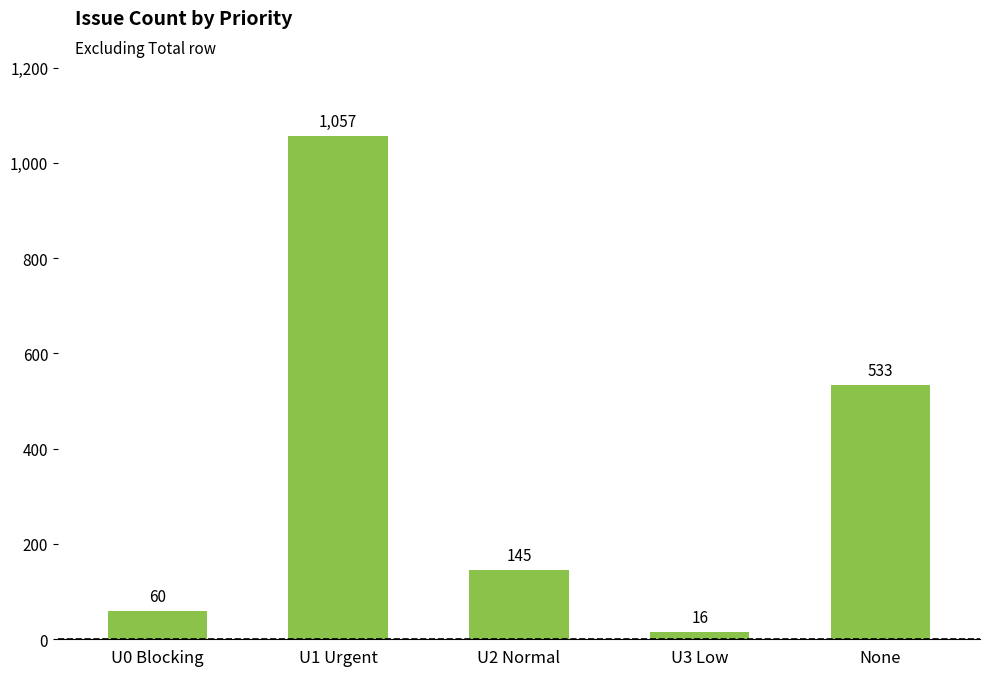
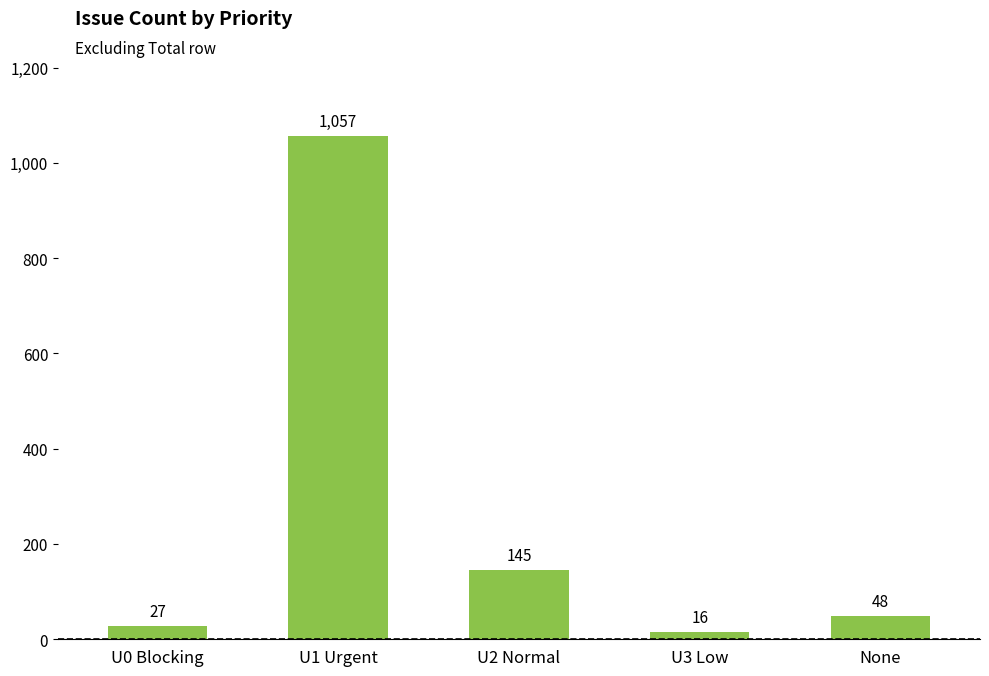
  {
-   "U0 Blocking": "60",
+   "U0 Blocking": "27",
    "U1 Urgent": "1,057",
    "U2 Normal": "145",
    "U3 Low": "16",
-   "None": "533"
+   "None": "48"
  }
